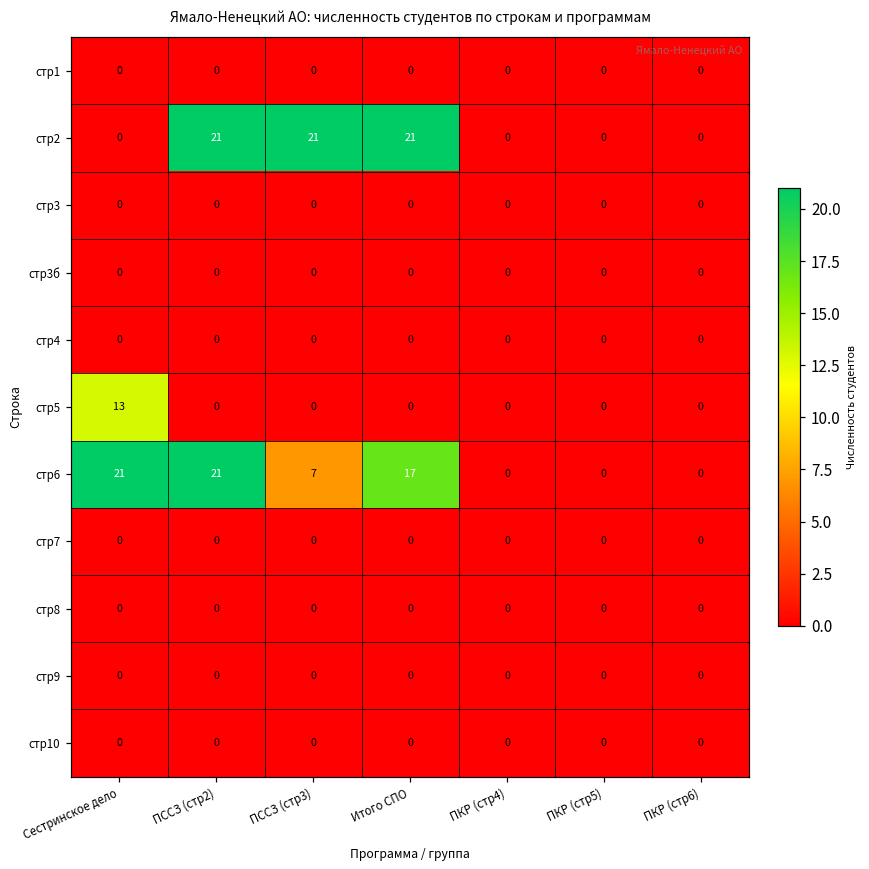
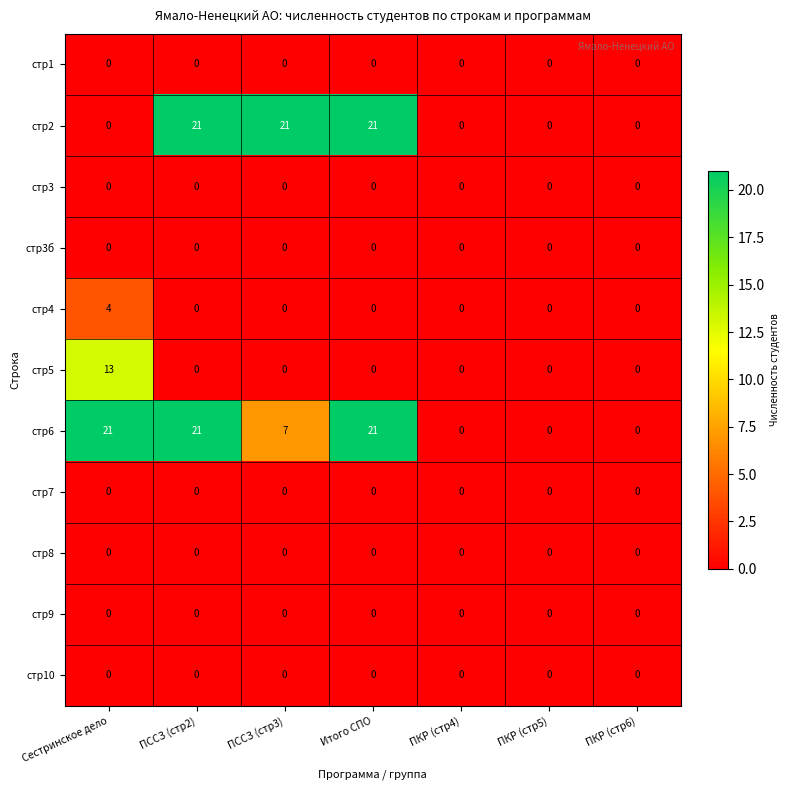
  {
    "стр1": {
      "Сестринское дело": 0,
      "ПССЗ (стр2)": 0,
      "ПССЗ (стр3)": 0,
      "Итого СПО": 0,
      "ПКР (стр4)": 0,
      "ПКР (стр5)": 0
    },
    "стр2": {
      "Сестринское дело": 0,
      "ПССЗ (стр2)": 21,
      "ПССЗ (стр3)": 21,
      "Итого СПО": 21,
      "ПКР (стр4)": 0,
      "ПКР (стр5)": 0,
      "ПКР (стр6)": 0
    },
    "стр3": {
      "Сестринское дело": 0,
      "ПССЗ (стр2)": 0,
      "ПССЗ (стр3)": 0,
      "Итого СПО": 0,
      "ПКР (стр4)": 0,
      "ПКР (стр5)": 0,
      "ПКР (стр6)": 0
    },
    "стр3б": {
      "Сестринское дело": 0,
      "ПССЗ (стр2)": 0,
      "ПССЗ (стр3)": 0,
      "Итого СПО": 0,
      "ПКР (стр4)": 0,
      "ПКР (стр5)": 0,
      "ПКР (стр6)": 0
    },
    "стр4": {
-     "Сестринское дело": 0,
+     "Сестринское дело": 4,
      "ПССЗ (стр2)": 0,
      "ПССЗ (стр3)": 0,
      "Итого СПО": 0,
      "ПКР (стр4)": 0,
      "ПКР (стр5)": 0,
      "ПКР (стр6)": 0
    },
    "стр5": {
      "Сестринское дело": 13,
      "ПССЗ (стр2)": 0,
      "ПССЗ (стр3)": 0,
      "Итого СПО": 0,
      "ПКР (стр4)": 0,
      "ПКР (стр5)": 0,
      "ПКР (стр6)": 0
    },
    "стр6": {
      "Сестринское дело": 21,
      "ПССЗ (стр2)": 21,
      "ПССЗ (стр3)": 7,
-     "Итого СПО": 17,
+     "Итого СПО": 21,
      "ПКР (стр4)": 0,
      "ПКР (стр5)": 0,
      "ПКР (стр6)": 0
    },
    "стр7": {
      "Сестринское дело": 0,
      "ПССЗ (стр2)": 0,
      "ПССЗ (стр3)": 0,
      "Итого СПО": 0,
      "ПКР (стр4)": 0,
      "ПКР (стр5)": 0,
      "ПКР (стр6)": 0
    },
    "стр8": {
      "Сестринское дело": 0,
      "ПССЗ (стр2)": 0,
      "ПССЗ (стр3)": 0,
      "Итого СПО": 0,
      "ПКР (стр4)": 0,
      "ПКР (стр5)": 0,
      "ПКР (стр6)": 0
    },
    "стр9": {
      "Сестринское дело": 0,
      "ПССЗ (стр2)": 0,
      "ПССЗ (стр3)": 0,
      "Итого СПО": 0,
      "ПКР (стр4)": 0,
      "ПКР (стр5)": 0,
      "ПКР (стр6)": 0
    },
    "стр10": {
      "Сестринское дело": 0,
      "ПССЗ (стр2)": 0,
      "ПССЗ (стр3)": 0,
      "Итого СПО": 0,
      "ПКР (стр4)": 0,
      "ПКР (стр5)": 0,
      "ПКР (стр6)": 0
    }
  }
